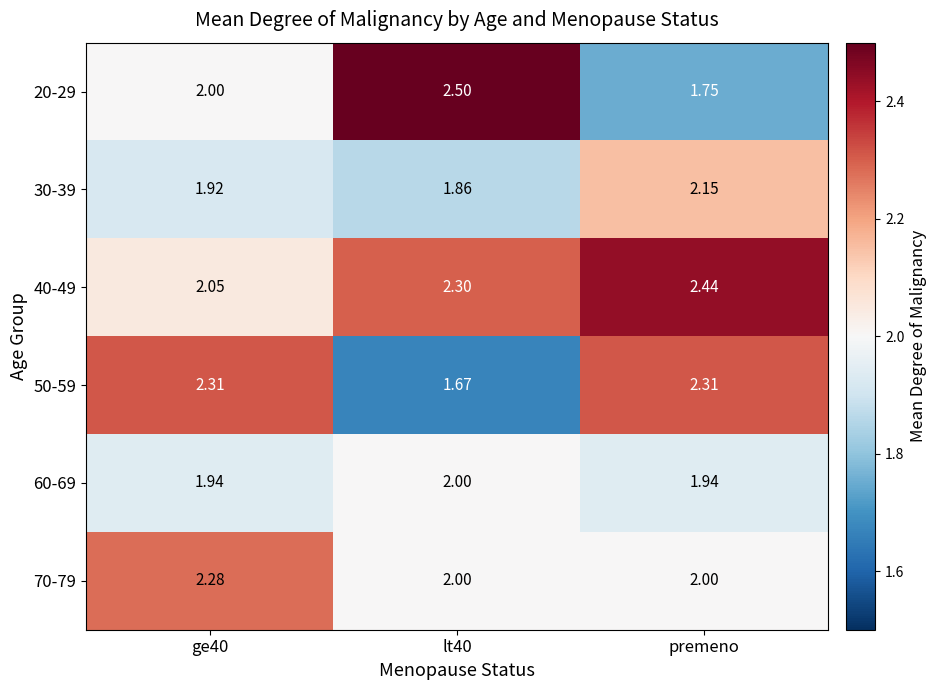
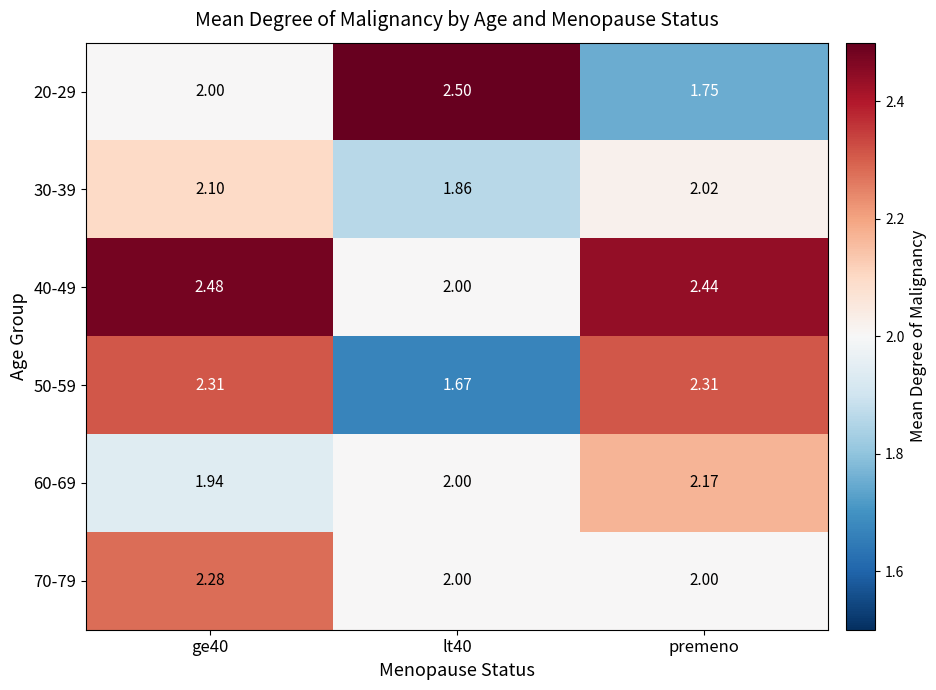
  {
    "20-29": {
      "ge40": 2.00,
      "lt40": 2.50,
      "premeno": 1.75
    },
    "30-39": {
-     "ge40": 1.92,
+     "ge40": 2.10,
      "lt40": 1.86,
-     "premeno": 2.15
+     "premeno": 2.02
    },
    "40-49": {
-     "ge40": 2.05,
-     "lt40": 2.30,
+     "ge40": 2.48,
+     "lt40": 2.00,
      "premeno": 2.44
    },
    "50-59": {
      "ge40": 2.31,
      "lt40": 1.67,
      "premeno": 2.31
    },
    "60-69": {
      "ge40": 1.94,
      "lt40": 2.00,
-     "premeno": 1.94
+     "premeno": 2.17
    },
    "70-79": {
      "ge40": 2.28,
      "lt40": 2.00,
      "premeno": 2.00
    }
  }
